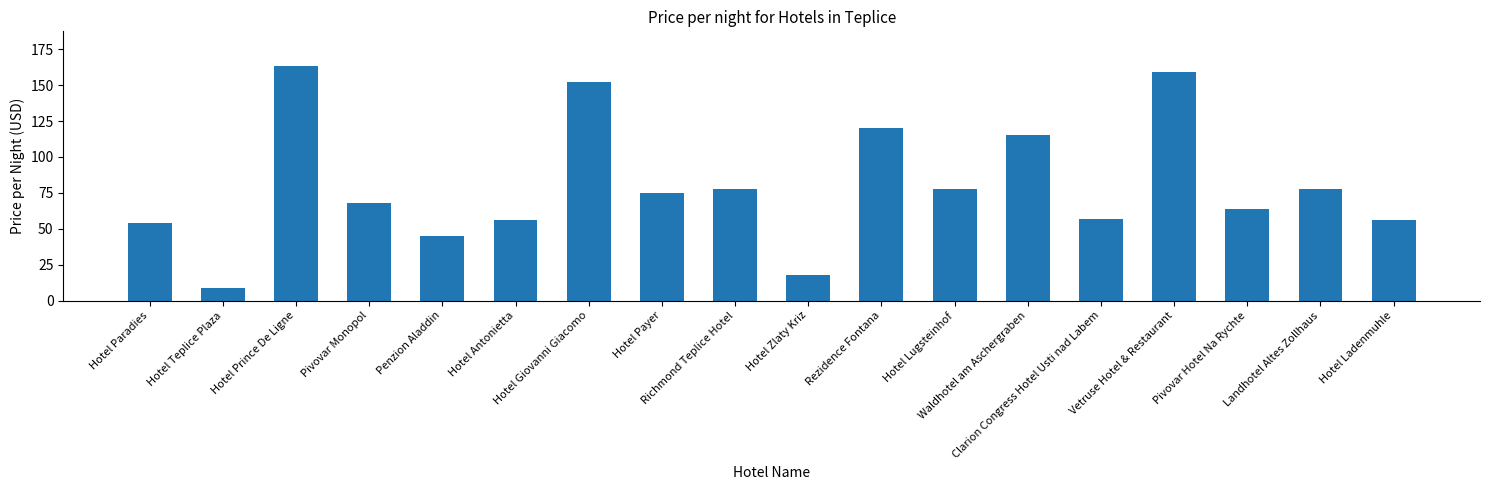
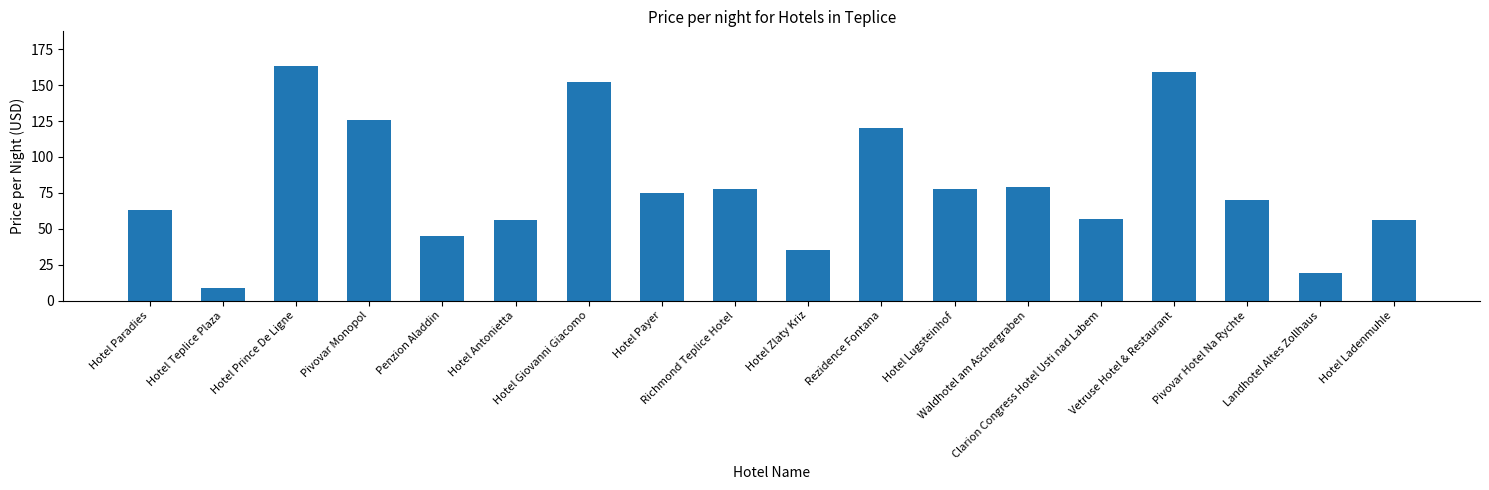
  {
-   "Hotel Paradies": 54,
+   "Hotel Paradies": 63,
    "Hotel Teplice Plaza": 9,
    "Hotel Prince De Ligne": 163,
-   "Pivovar Monopol": 68,
+   "Pivovar Monopol": 126,
    "Penzion Aladdin": 45,
    "Hotel Antonietta": 56,
    "Hotel Giovanni Giacomo": 152,
    "Hotel Payer": 75,
    "Richmond Teplice Hotel": 78,
-   "Hotel Zlaty Kriz": 18,
+   "Hotel Zlaty Kriz": 35,
    "Rezidence Fontana": 120,
    "Hotel Lugsteinhof": 78,
-   "Waldhotel am Aschergraben": 115,
+   "Waldhotel am Aschergraben": 79,
    "Clarion Congress Hotel Usti nad Labem": 57,
    "Vetruse Hotel & Restaurant": 159,
-   "Pivovar Hotel Na Rychte": 64,
-   "Landhotel Altes Zollhaus": 78,
+   "Pivovar Hotel Na Rychte": 70,
+   "Landhotel Altes Zollhaus": 19,
    "Hotel Ladenmuhle": 56
  }
